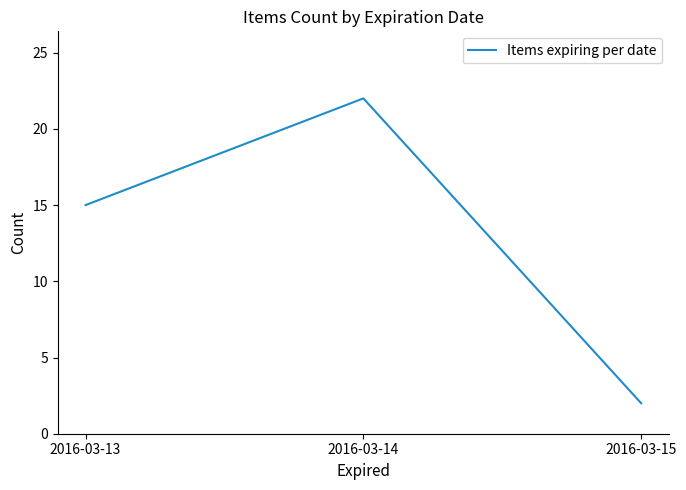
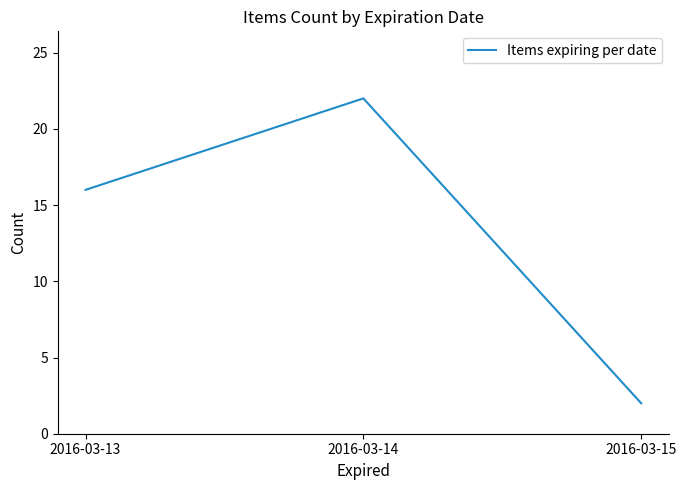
  {
-   "2016-03-13": 15,
+   "2016-03-13": 16,
    "2016-03-14": 22,
    "2016-03-15": 2
  }
